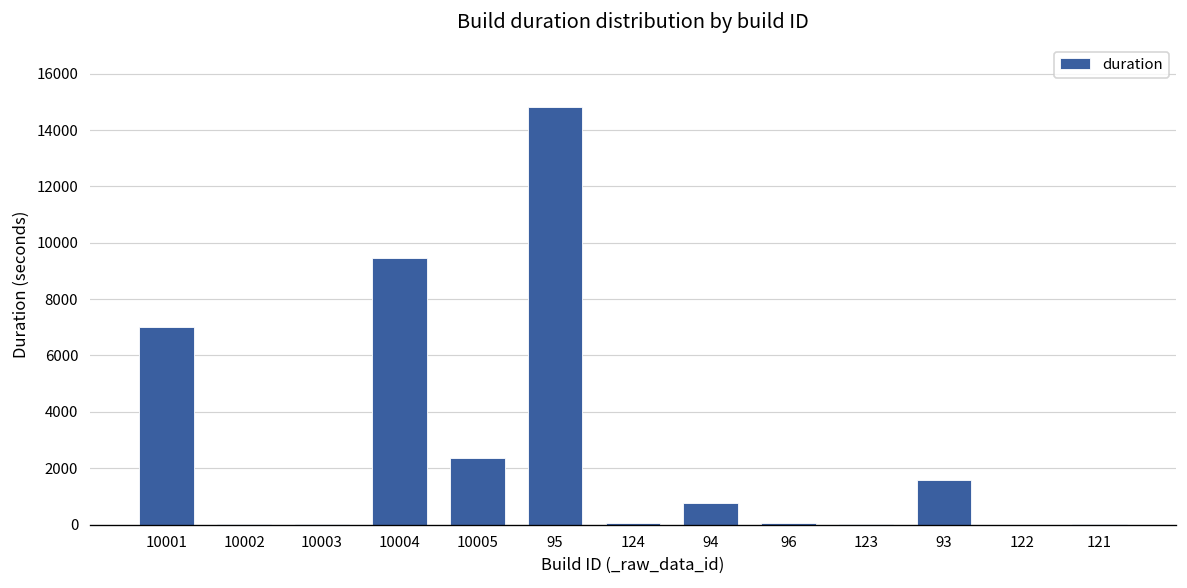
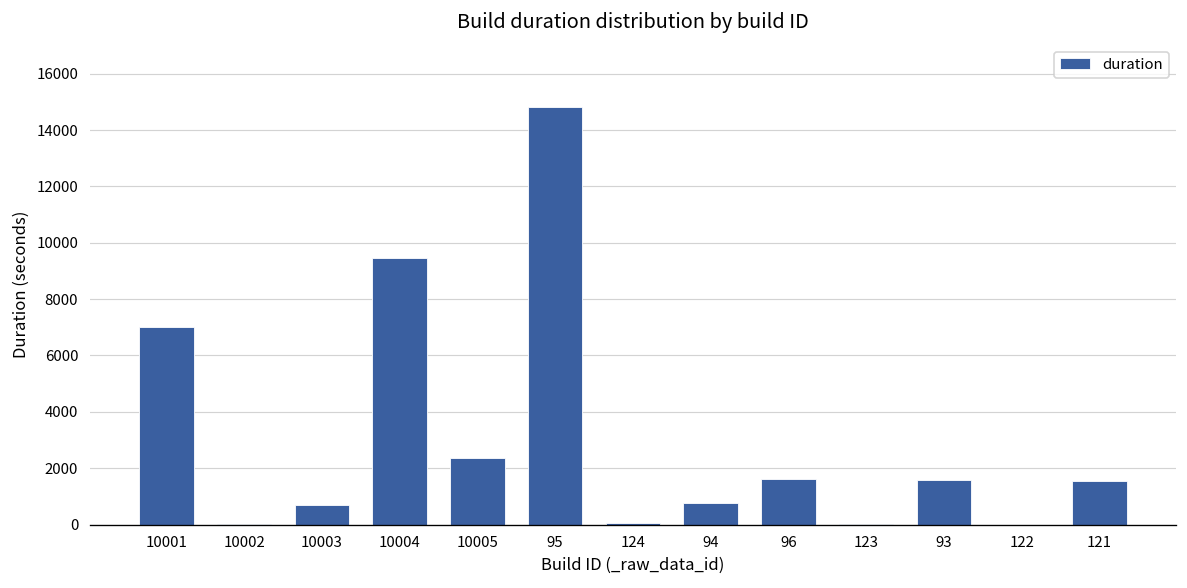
  {
    "10001": 7000,
-   "10003": 0,
+   "10003": 700,
    "10004": 9500,
    "10005": 2400,
    "95": 14800,
    "94": 800,
-   "96": 100,
+   "96": 1600,
    "93": 1600,
-   "121": 0
+   "121": 1600
  }
